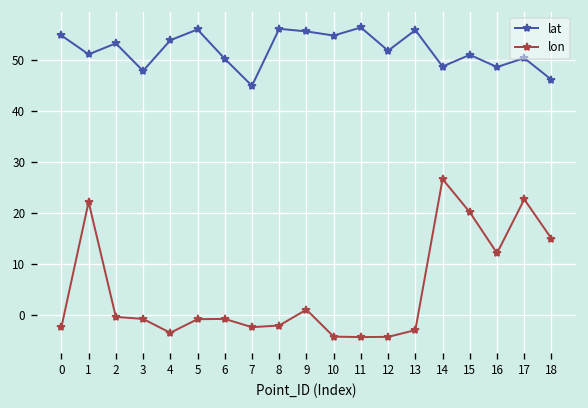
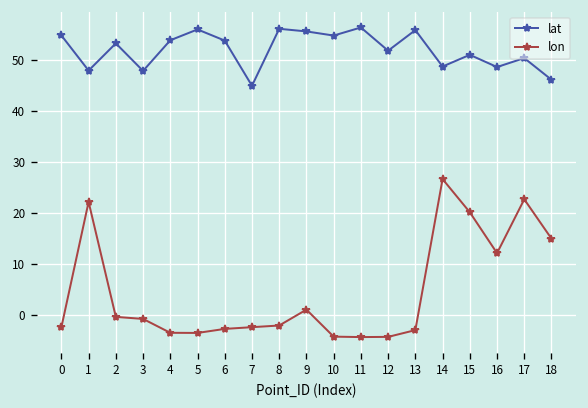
  {
    "lat": {
      "0": 55,
-     "1": 51,
+     "1": 48,
      "2": 53,
      "3": 48,
      "4": 54,
      "5": 56,
-     "6": 50,
+     "6": 54,
      "7": 45,
      "8": 56,
      "9": 56,
      "10": 55,
      "11": 56,
      "12": 52,
      "13": 56,
      "14": 49,
      "15": 51,
      "16": 49,
      "17": 50,
      "18": 46
    },
    "lon": {
      "0": -2,
      "1": 22,
      "2": 0,
      "3": -1,
      "4": -3,
-     "5": -1,
-     "6": -1,
+     "5": -3,
+     "6": -3,
      "7": -2,
      "8": -2,
      "9": 1,
      "10": -4,
      "11": -4,
      "12": -4,
      "13": -3,
      "14": 27,
      "15": 20,
      "16": 12,
      "17": 23,
      "18": 15
    }
  }
